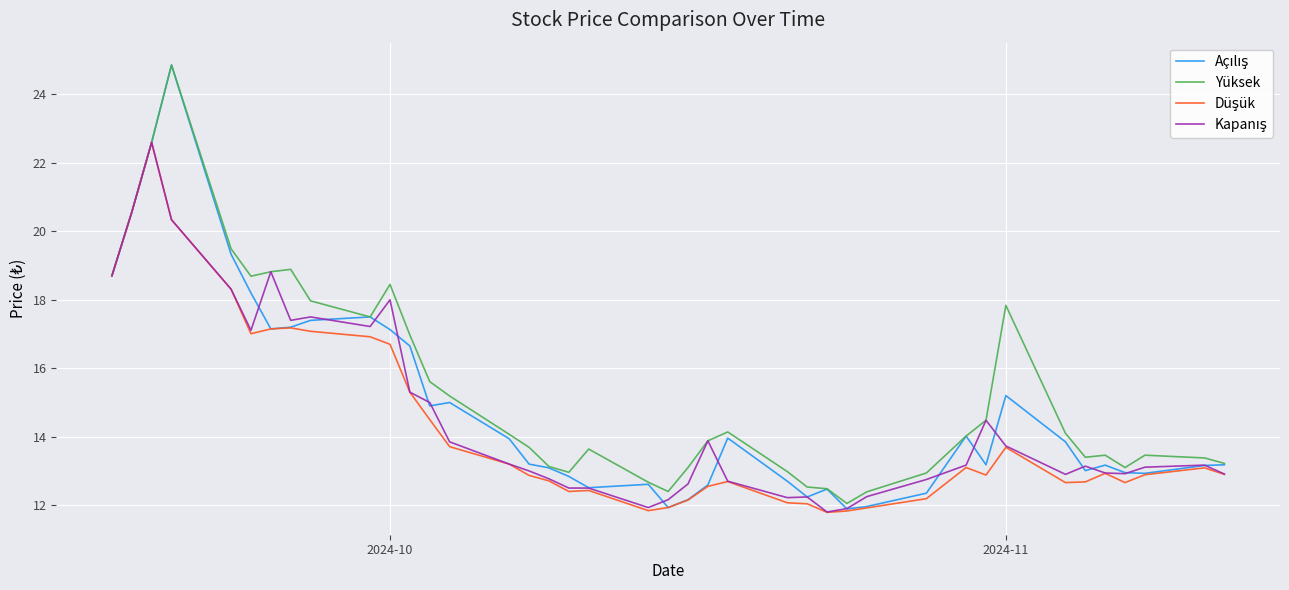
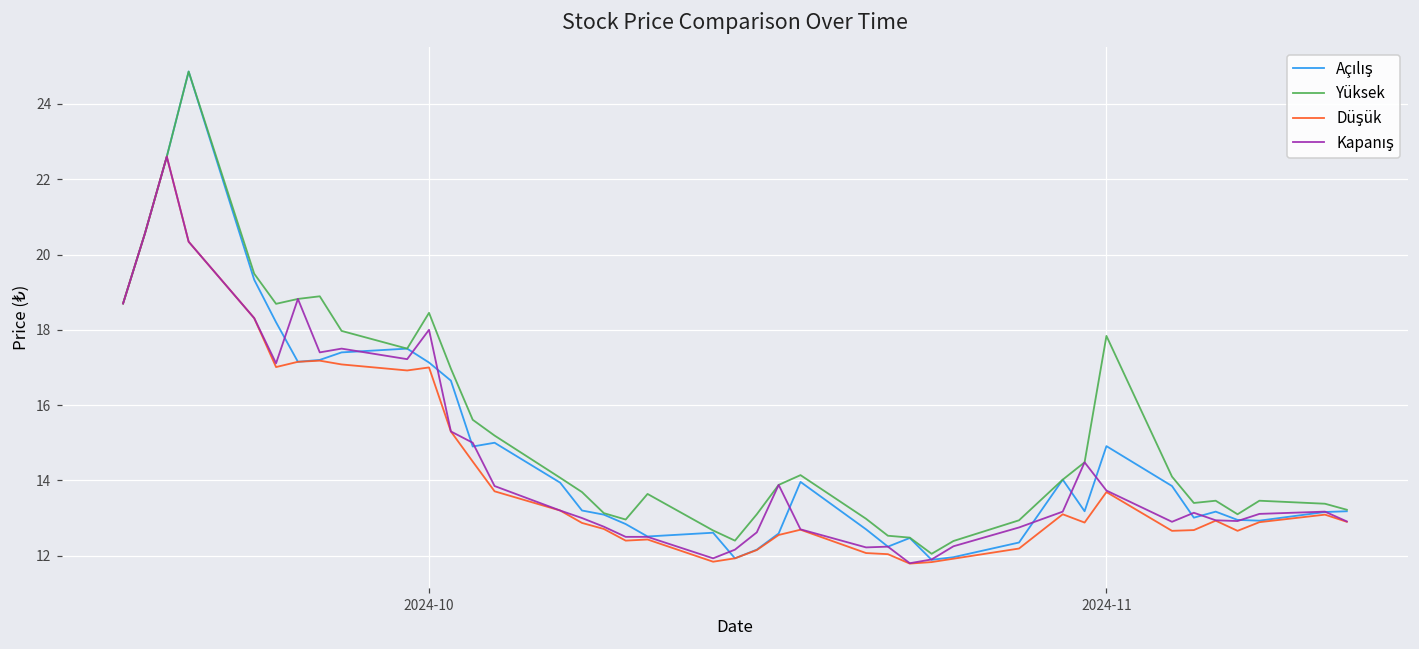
  {
    "Açılış": {
      "2024-10": 17.1,
-     "2024-11": 15.2
+     "2024-11": 14.9
    },
    "Yüksek": {
      "2024-10": 18.5,
      "2024-11": 17.8
    },
    "Düşük": {
-     "2024-10": 16.7
+     "2024-10": 17.0
    },
    "Kapanış": {
      "2024-10": 18.0
    }
  }
